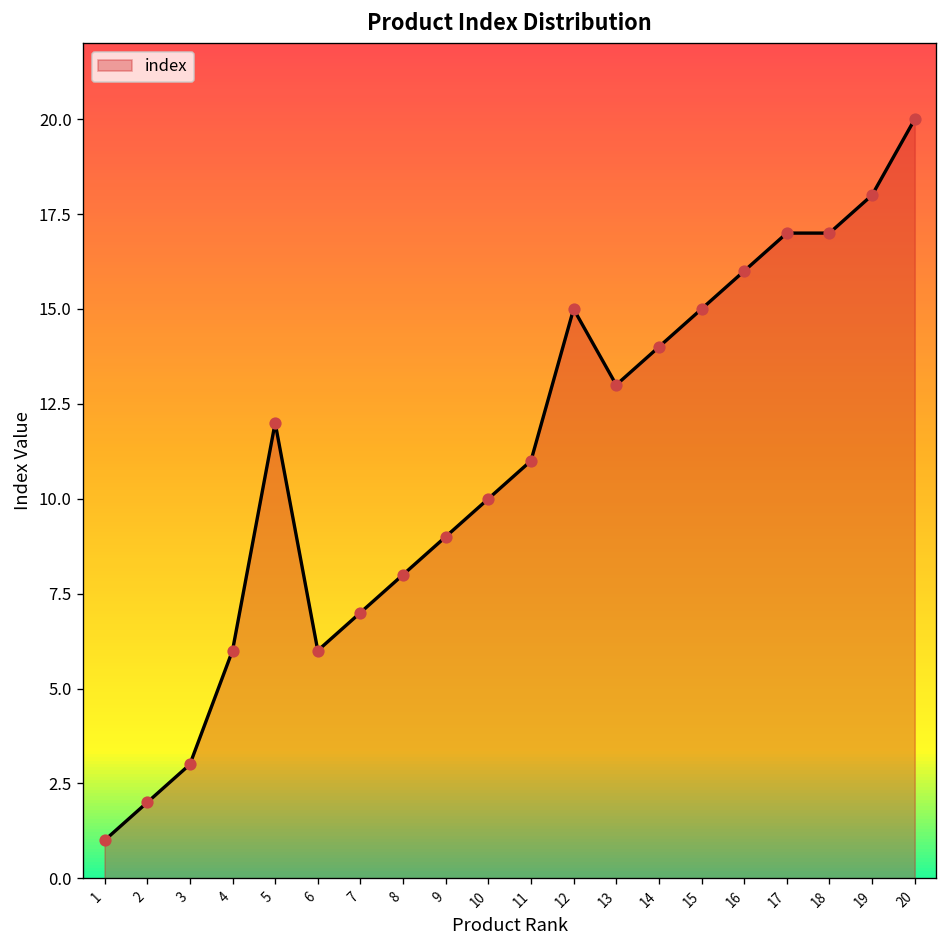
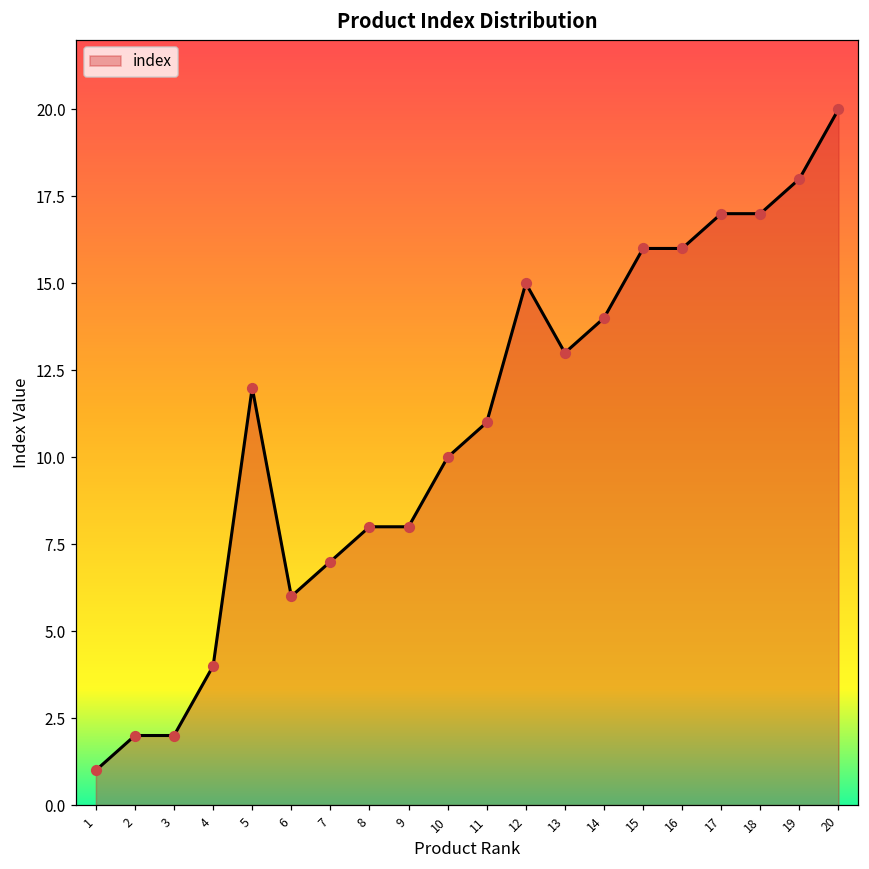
  {
    "1": 1,
    "2": 2,
-   "3": 3,
-   "4": 6,
+   "3": 2,
+   "4": 4,
    "5": 12,
    "6": 6,
    "7": 7,
    "8": 8,
-   "9": 9,
+   "9": 8,
    "10": 10,
    "11": 11,
    "12": 15,
    "13": 13,
    "14": 14,
-   "15": 15,
+   "15": 16,
    "16": 16,
    "17": 17,
    "18": 17,
    "19": 18,
    "20": 20
  }
